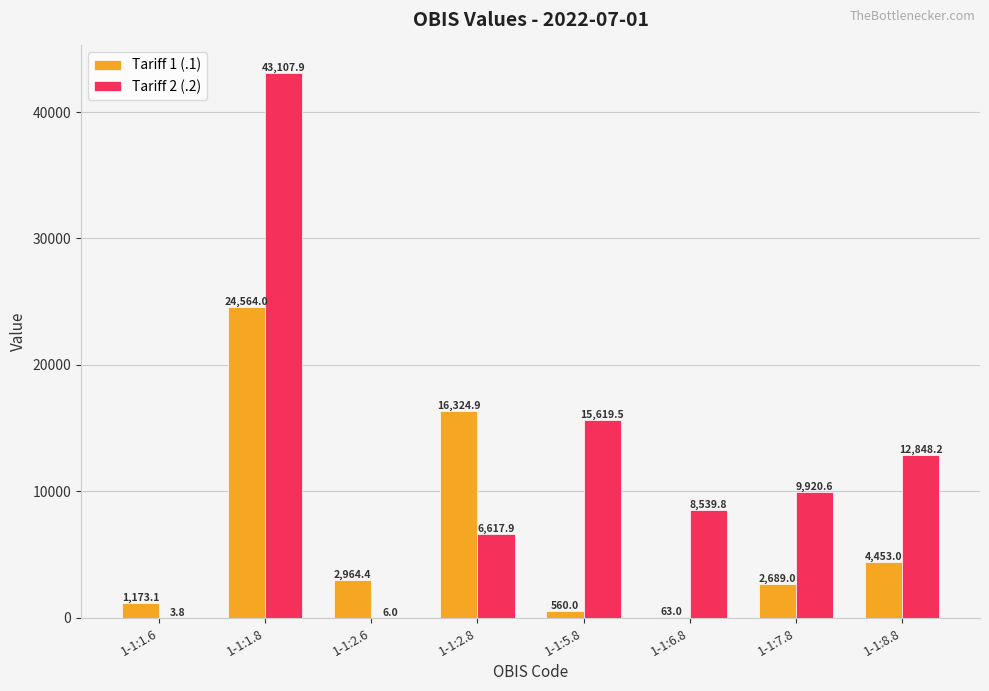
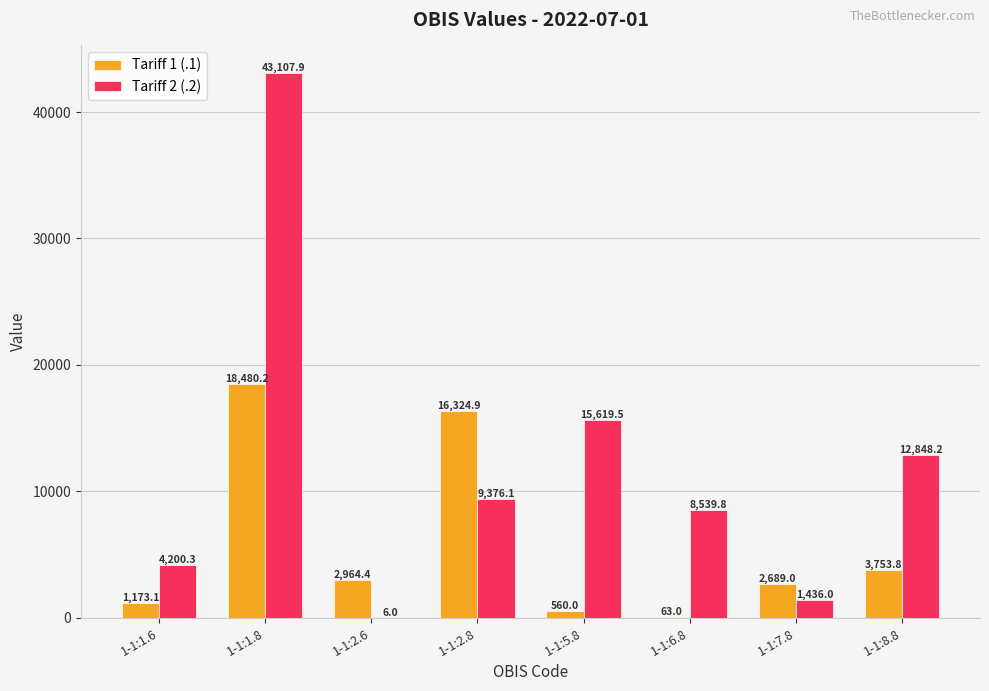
  {
    "Tariff 1 (.1)": {
      "1-1:1.6": "1,173.1",
-     "1-1:1.8": "24,564.0",
+     "1-1:1.8": "18,480.2",
      "1-1:2.6": "2,964.4",
      "1-1:2.8": "16,324.9",
      "1-1:5.8": "560.0",
      "1-1:6.8": "63.0",
      "1-1:7.8": "2,689.0",
-     "1-1:8.8": "4,453.0"
+     "1-1:8.8": "3,753.8"
    },
    "Tariff 2 (.2)": {
-     "1-1:1.6": "3.8",
+     "1-1:1.6": "4,200.3",
      "1-1:1.8": "43,107.9",
      "1-1:2.6": "6.0",
-     "1-1:2.8": "6,617.9",
+     "1-1:2.8": "9,376.1",
      "1-1:5.8": "15,619.5",
      "1-1:6.8": "8,539.8",
-     "1-1:7.8": "9,920.6",
+     "1-1:7.8": "1,436.0",
      "1-1:8.8": "12,848.2"
    }
  }
